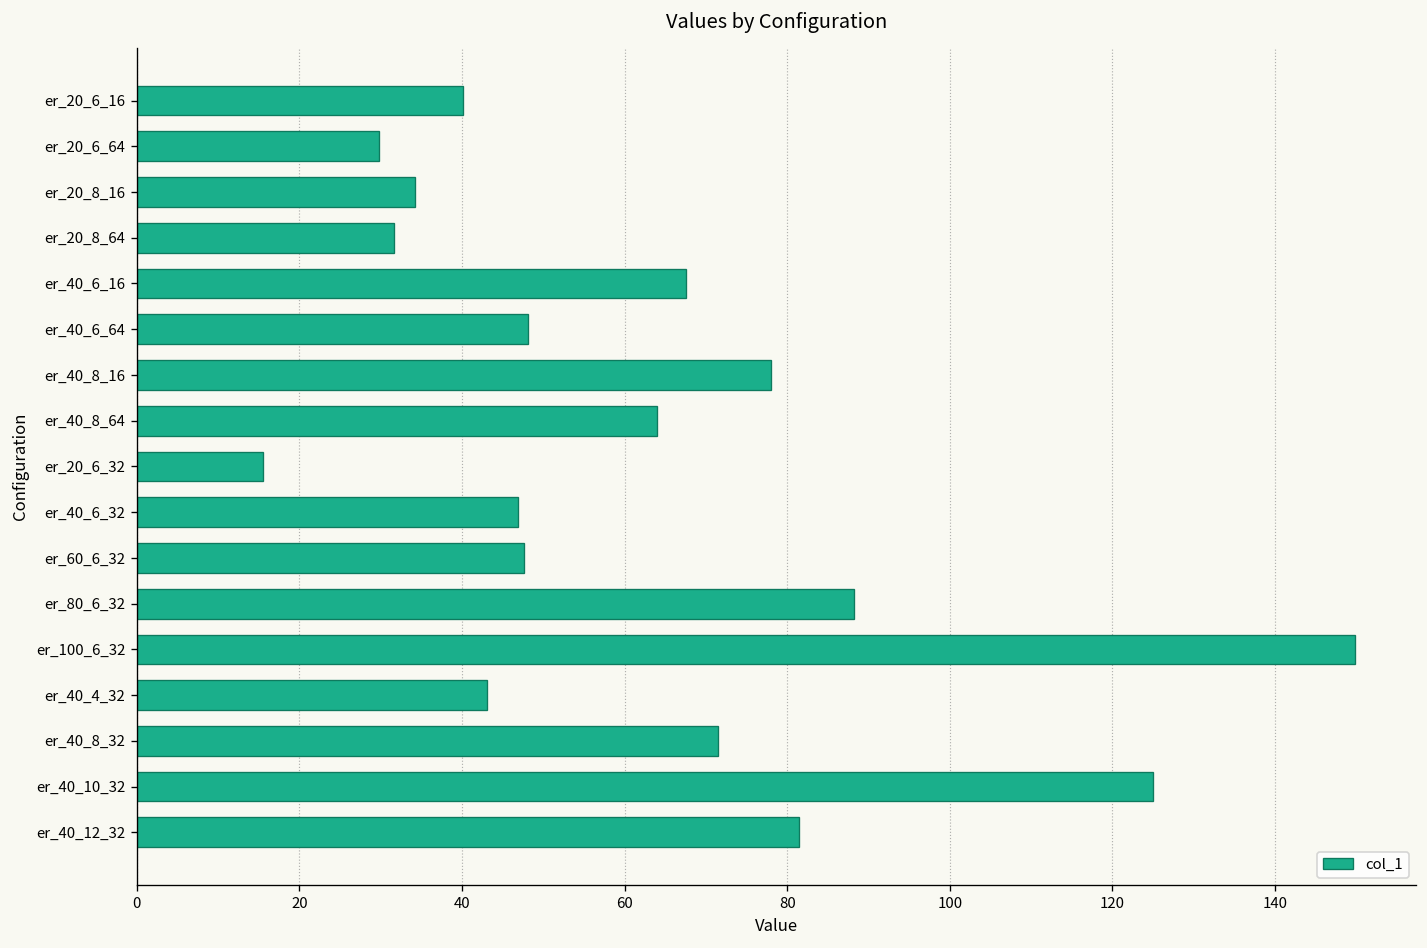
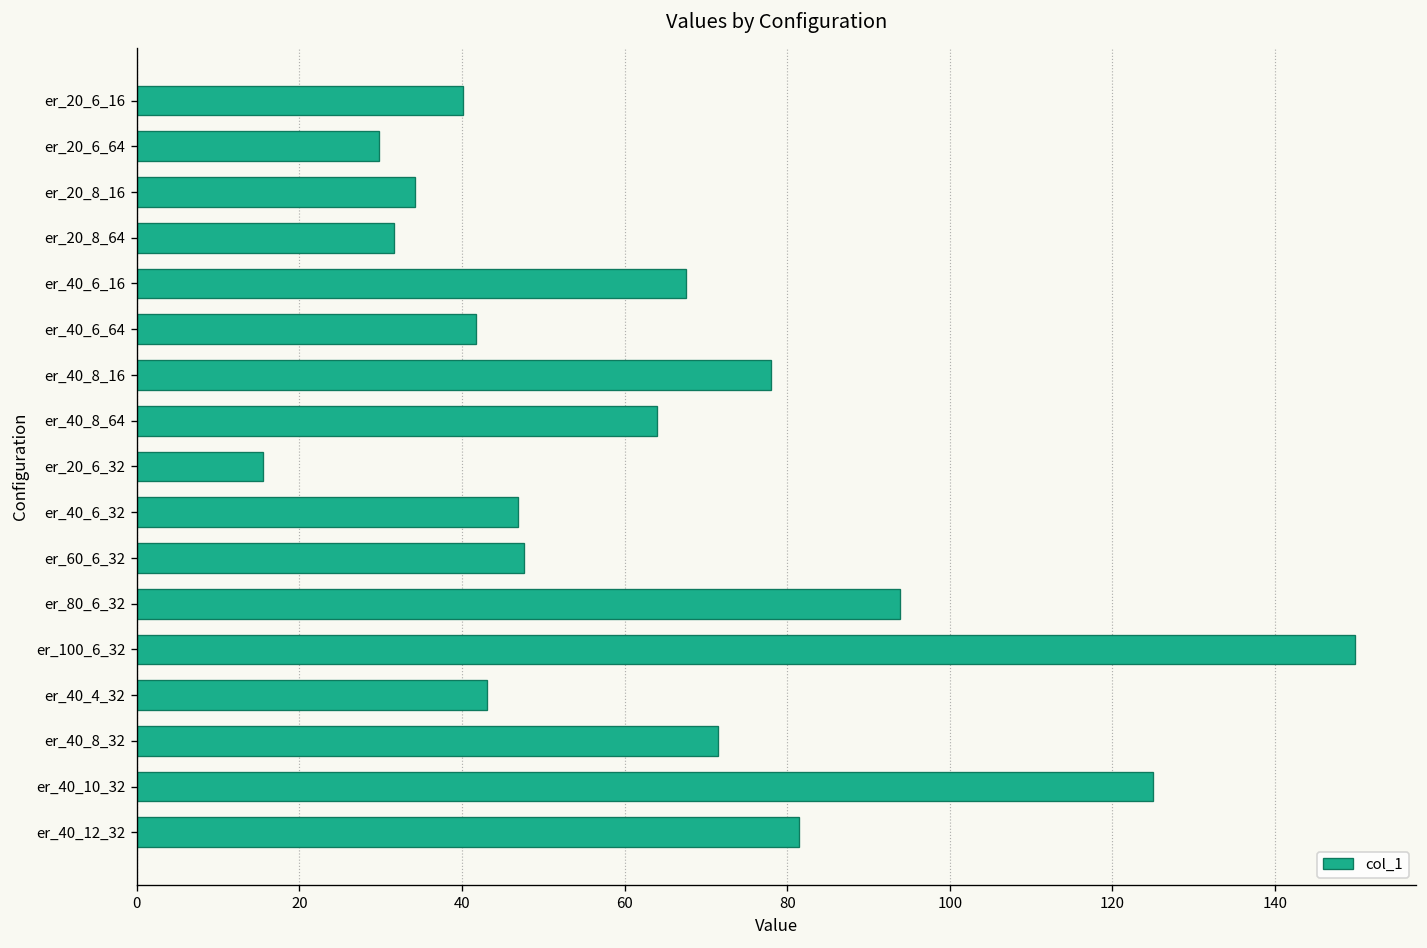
  {
    "er_20_6_16": 40,
    "er_20_6_64": 30,
    "er_20_8_16": 34,
    "er_20_8_64": 32,
    "er_40_6_16": 68,
-   "er_40_6_64": 48,
+   "er_40_6_64": 42,
    "er_40_8_16": 78,
    "er_40_8_64": 64,
    "er_20_6_32": 16,
    "er_40_6_32": 47,
    "er_60_6_32": 48,
-   "er_80_6_32": 88,
+   "er_80_6_32": 94,
    "er_100_6_32": 150,
    "er_40_4_32": 43,
    "er_40_8_32": 72,
    "er_40_10_32": 125,
    "er_40_12_32": 81
  }
